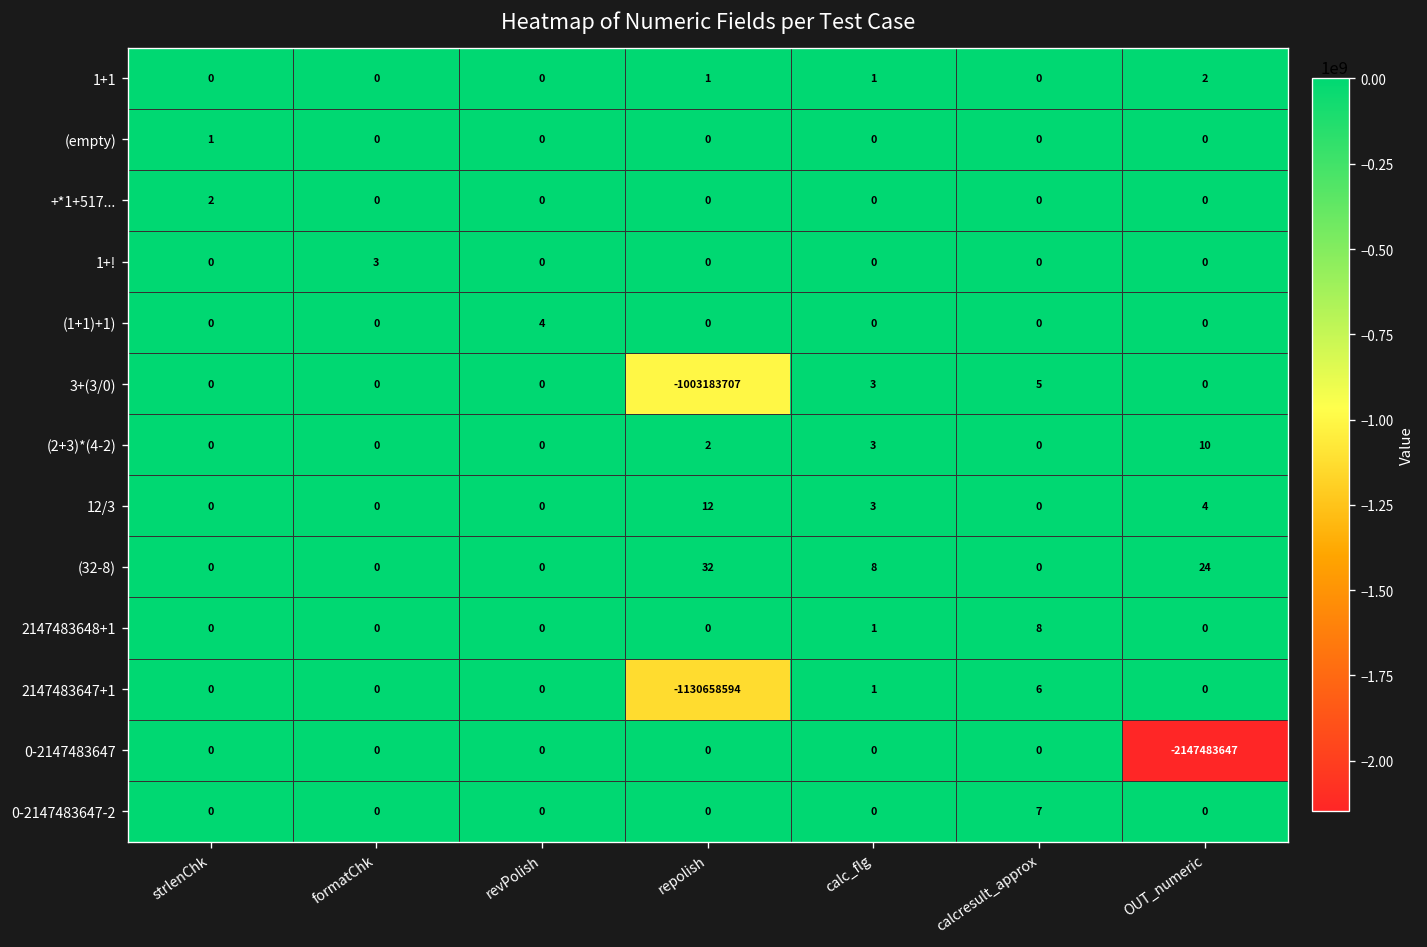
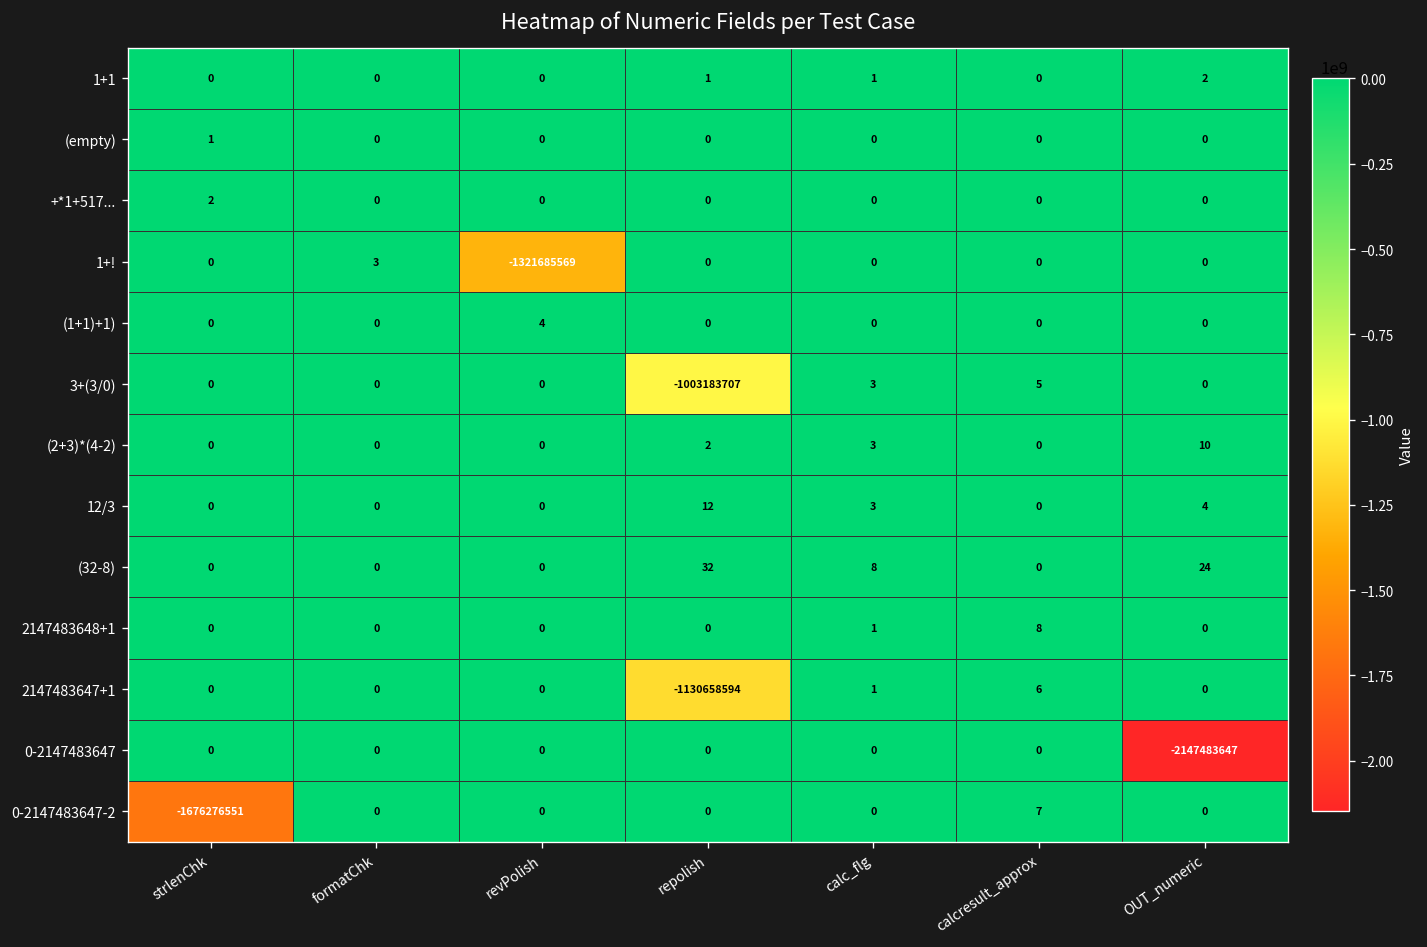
  {
    "1+1": {
      "strlenChk": 0,
      "formatChk": 0,
      "revPolish": 0,
      "repolish": 1,
      "calc_flg": 1,
      "calcresult_approx": 0,
      "OUT_numeric": 2
    },
    "(empty)": {
      "strlenChk": 1,
      "formatChk": 0,
      "revPolish": 0,
      "repolish": 0,
      "calc_flg": 0,
      "calcresult_approx": 0,
      "OUT_numeric": 0
    },
    "+*1+517...": {
      "strlenChk": 2,
      "formatChk": 0,
      "revPolish": 0,
      "repolish": 0,
      "calc_flg": 0,
      "calcresult_approx": 0,
      "OUT_numeric": 0
    },
    "1+!": {
      "strlenChk": 0,
      "formatChk": 3,
-     "revPolish": 0,
+     "revPolish": -1321685569,
      "repolish": 0,
      "calc_flg": 0,
      "calcresult_approx": 0,
      "OUT_numeric": 0
    },
    "(1+1)+1)": {
      "strlenChk": 0,
      "formatChk": 0,
      "revPolish": 4,
      "repolish": 0,
      "calc_flg": 0,
      "calcresult_approx": 0,
      "OUT_numeric": 0
    },
    "3+(3/0)": {
      "strlenChk": 0,
      "formatChk": 0,
      "revPolish": 0,
      "repolish": -1003183707,
      "calc_flg": 3,
      "calcresult_approx": 5,
      "OUT_numeric": 0
    },
    "(2+3)*(4-2)": {
      "strlenChk": 0,
      "formatChk": 0,
      "revPolish": 0,
      "repolish": 2,
      "calc_flg": 3,
      "calcresult_approx": 0,
      "OUT_numeric": 10
    },
    "12/3": {
      "strlenChk": 0,
      "formatChk": 0,
      "revPolish": 0,
      "repolish": 12,
      "calc_flg": 3,
      "calcresult_approx": 0,
      "OUT_numeric": 4
    },
    "(32-8)": {
      "strlenChk": 0,
      "formatChk": 0,
      "revPolish": 0,
      "repolish": 32,
      "calc_flg": 8,
      "calcresult_approx": 0,
      "OUT_numeric": 24
    },
    "2147483648+1": {
      "strlenChk": 0,
      "formatChk": 0,
      "revPolish": 0,
      "repolish": 0,
      "calc_flg": 1,
      "calcresult_approx": 8,
      "OUT_numeric": 0
    },
    "2147483647+1": {
      "strlenChk": 0,
      "formatChk": 0,
      "revPolish": 0,
      "repolish": -1130658594,
      "calc_flg": 1,
      "calcresult_approx": 6,
      "OUT_numeric": 0
    },
    "0-2147483647": {
      "strlenChk": 0,
      "formatChk": 0,
      "revPolish": 0,
      "repolish": 0,
      "calc_flg": 0,
      "calcresult_approx": 0,
      "OUT_numeric": -2147483647
    },
    "0-2147483647-2": {
-     "strlenChk": 0,
+     "strlenChk": -1676276551,
      "formatChk": 0,
      "revPolish": 0,
      "repolish": 0,
      "calc_flg": 0,
      "calcresult_approx": 7,
      "OUT_numeric": 0
    }
  }
